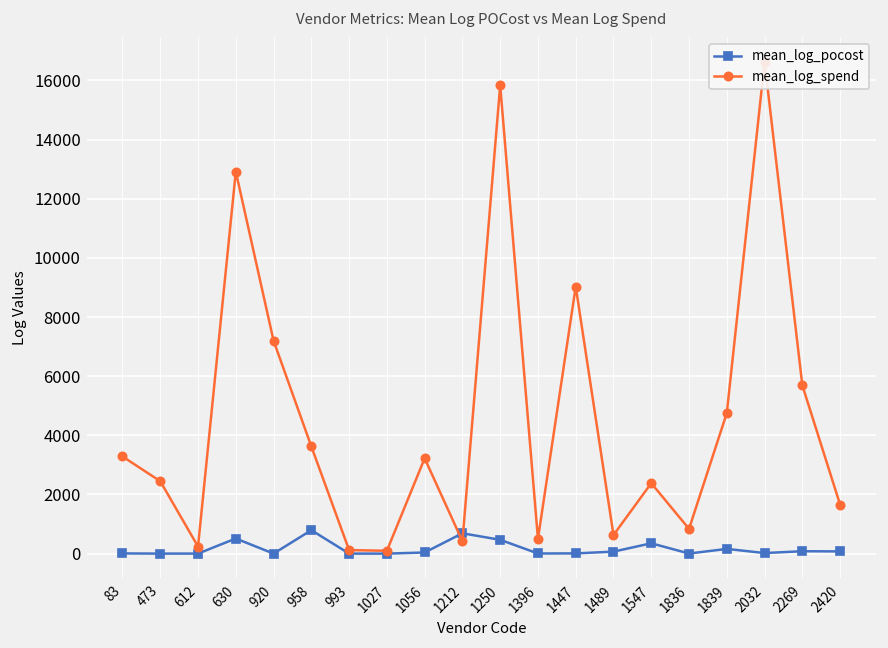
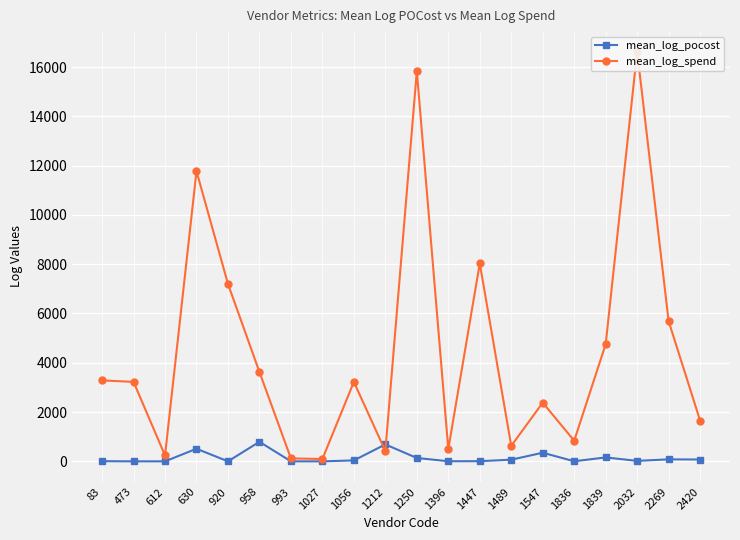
  {
    "mean_log_pocost": {
      "83": 0,
      "473": 0,
      "612": 0,
      "630": 500,
      "920": 0,
      "958": 800,
      "993": 0,
      "1056": 0,
      "1212": 700,
-     "1250": 500,
+     "1250": 100,
      "1396": 0,
      "1447": 0,
      "1489": 100,
      "1547": 300,
      "1836": 0,
      "1839": 200,
      "2032": 0,
      "2269": 100,
      "2420": 100
    },
    "mean_log_spend": {
      "83": 3300,
-     "473": 2400,
+     "473": 3200,
      "612": 200,
-     "630": 12900,
+     "630": 11800,
      "920": 7200,
      "958": 3600,
      "993": 100,
      "1056": 3200,
      "1212": 400,
      "1250": 15800,
      "1396": 500,
-     "1447": 9000,
+     "1447": 8000,
      "1489": 600,
      "1547": 2400,
      "1836": 800,
      "1839": 4800,
      "2269": 5700,
      "2420": 1700
    }
  }
